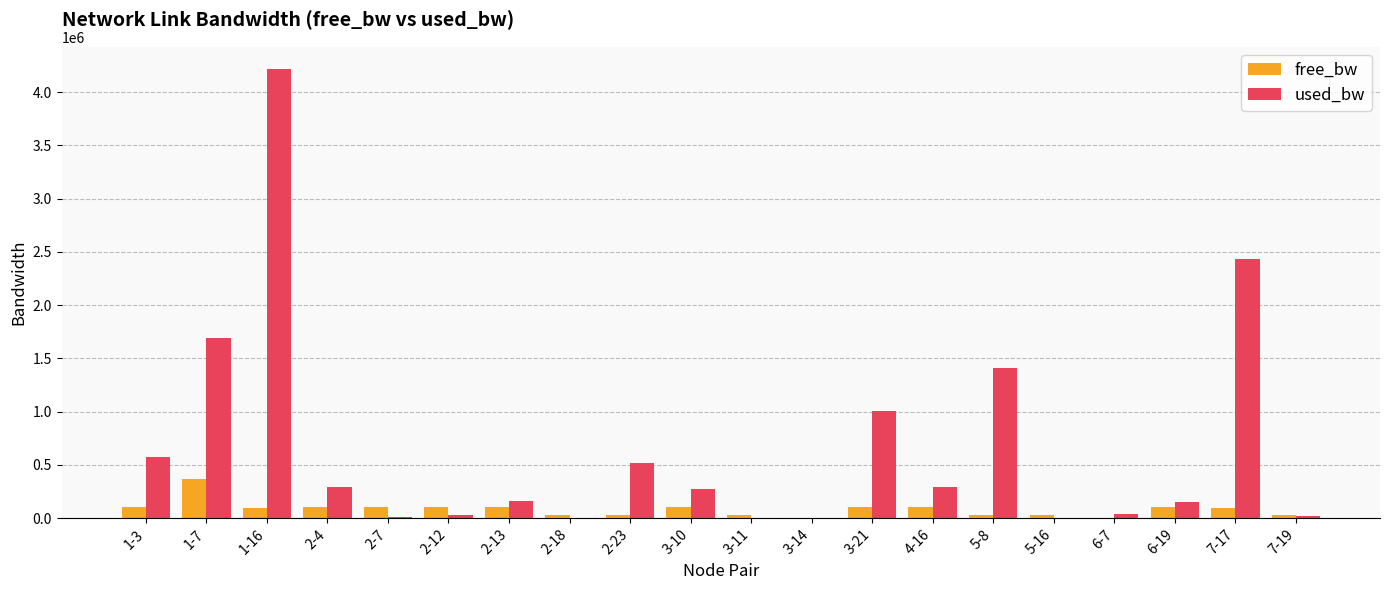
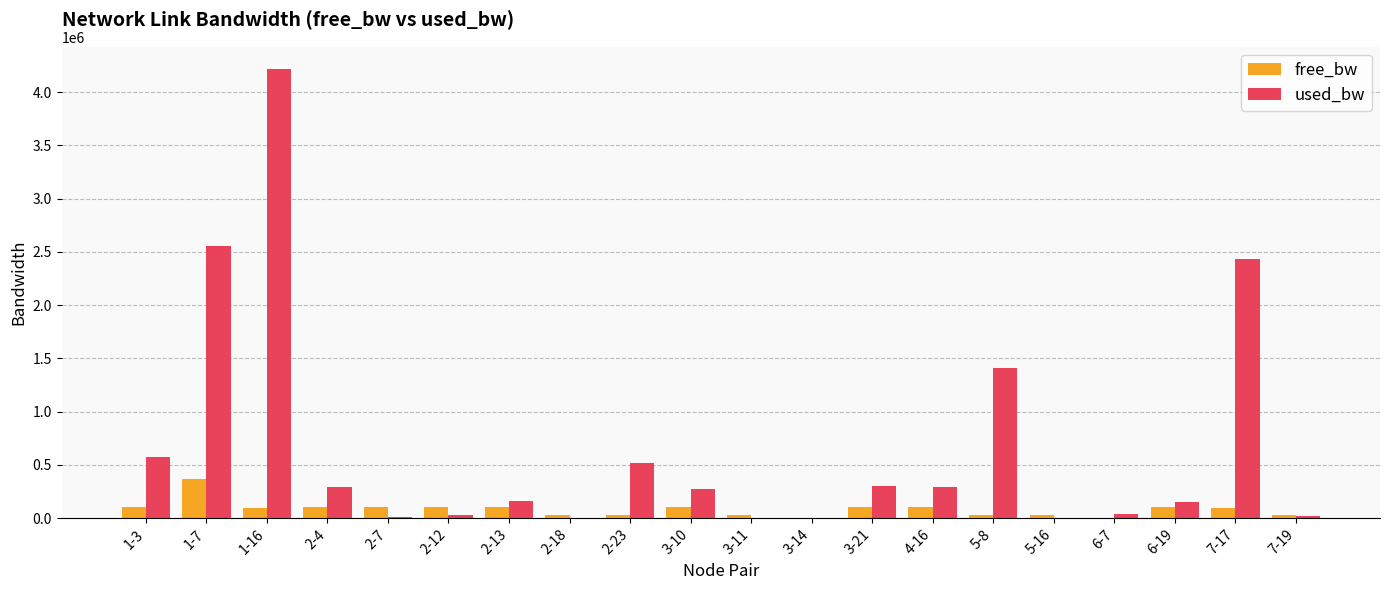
  {
    "free_bw": {
      "1-3": 100000,
      "1-7": 370000,
      "1-16": 100000,
      "2-4": 100000,
      "2-7": 100000,
      "2-12": 100000,
      "2-13": 100000,
      "2-18": 20000,
      "2-23": 20000,
      "3-10": 100000,
      "3-11": 20000,
      "3-21": 100000,
      "4-16": 100000,
      "5-8": 20000,
      "5-16": 20000,
      "6-19": 100000,
      "7-17": 100000,
      "7-19": 20000
    },
    "used_bw": {
      "1-3": 570000,
-     "1-7": 1690000,
+     "1-7": 2550000,
      "1-16": 4220000,
      "2-4": 300000,
      "2-12": 30000,
      "2-13": 160000,
      "2-23": 510000,
      "3-10": 270000,
-     "3-21": 1010000,
+     "3-21": 300000,
      "4-16": 300000,
      "5-8": 1410000,
      "6-7": 30000,
      "6-19": 150000,
      "7-17": 2440000
    }
  }
